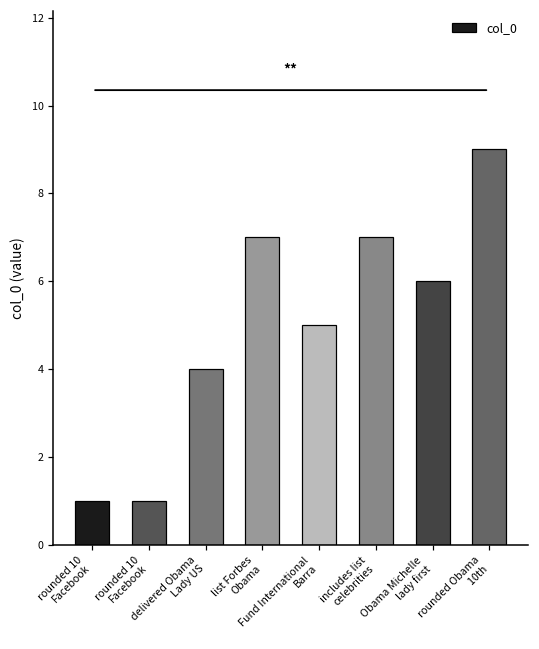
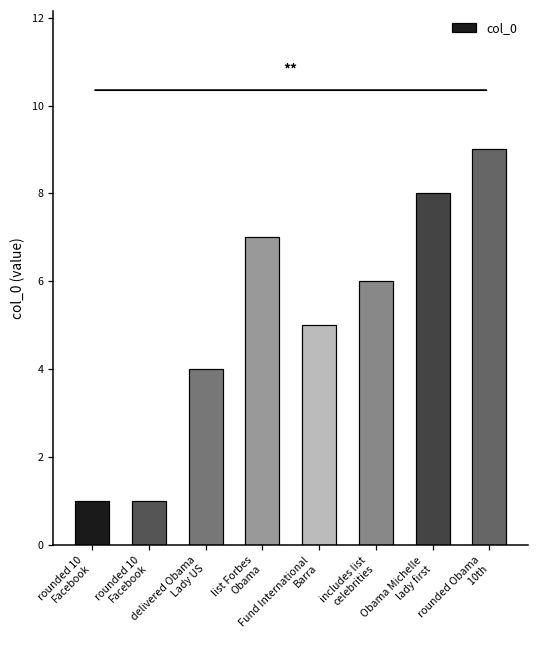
  {
    "delivered Obama Lady US": 4,
    "list Forbes Obama": 7,
    "Fund International Barra": 5,
-   "includes list celebrities": 7,
-   "Obama Michelle lady first": 6,
+   "includes list celebrities": 6,
+   "Obama Michelle lady first": 8,
    "rounded Obama 10th": 9
  }
